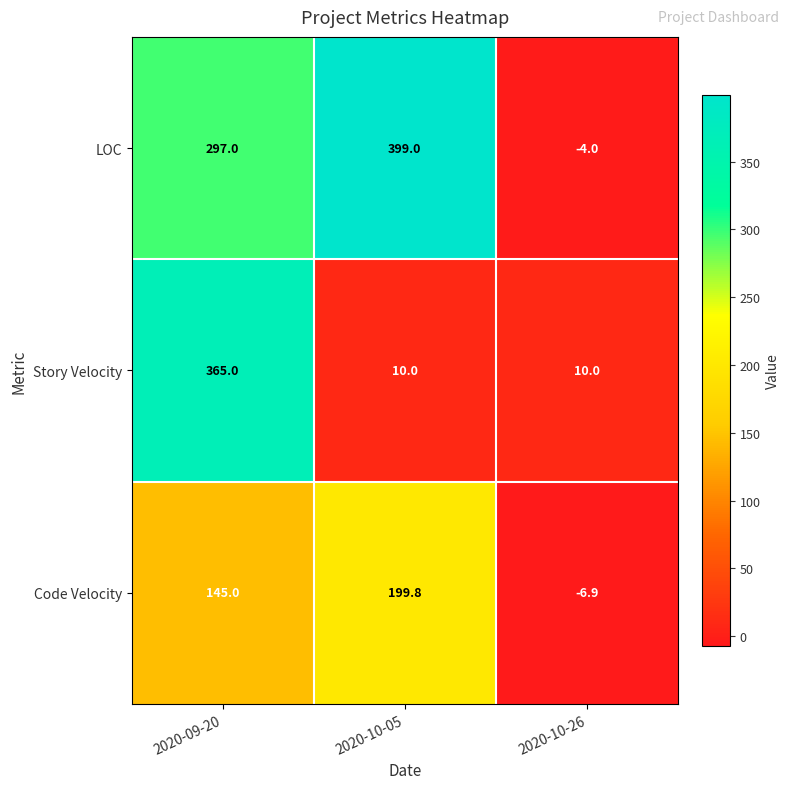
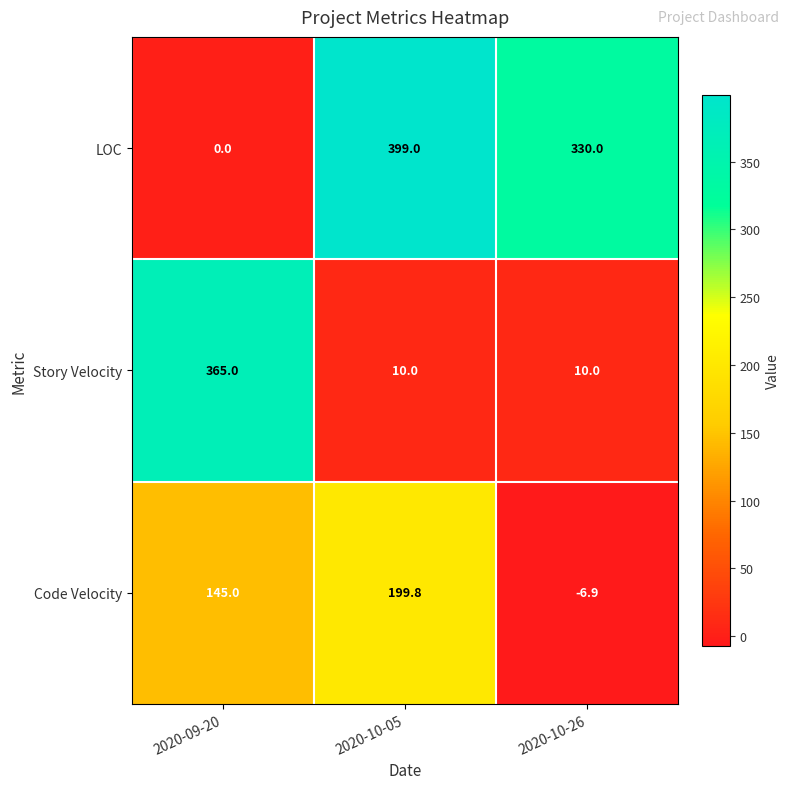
  {
    "LOC": {
-     "2020-09-20": 297.0,
+     "2020-09-20": 0.0,
      "2020-10-05": 399.0,
-     "2020-10-26": -4.0
+     "2020-10-26": 330.0
    },
    "Story Velocity": {
      "2020-09-20": 365.0,
      "2020-10-05": 10.0,
      "2020-10-26": 10.0
    },
    "Code Velocity": {
      "2020-09-20": 145.0,
      "2020-10-05": 199.8,
      "2020-10-26": -6.9
    }
  }
